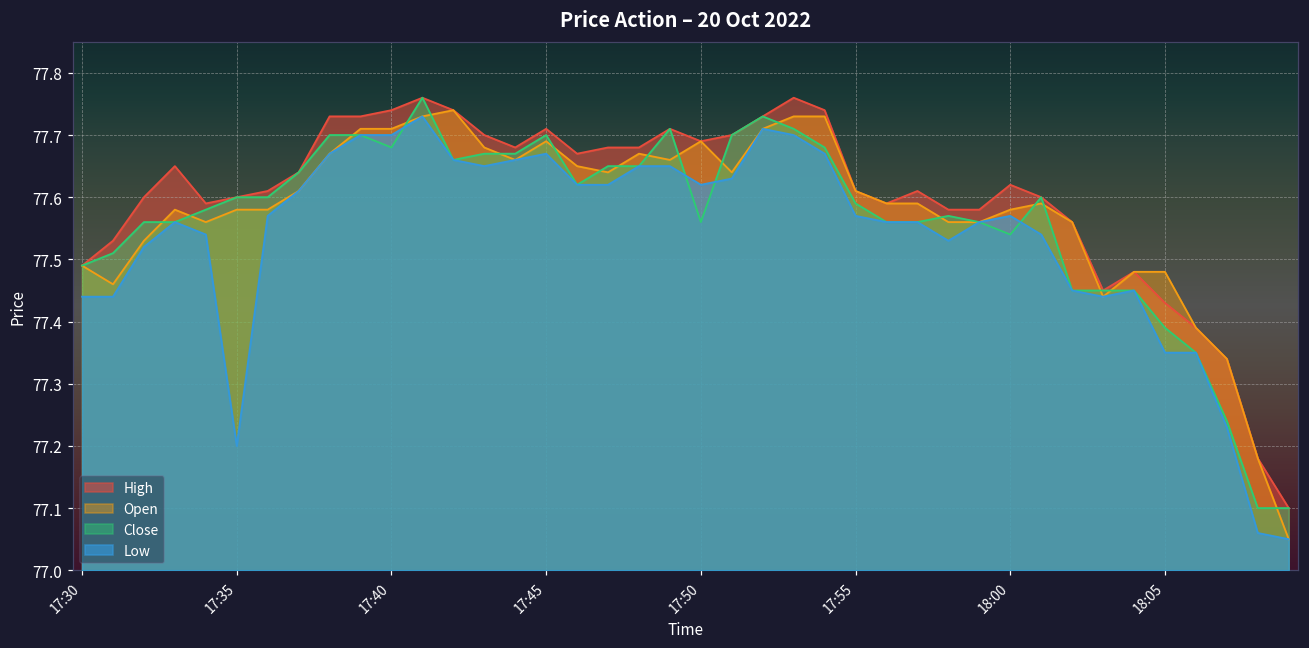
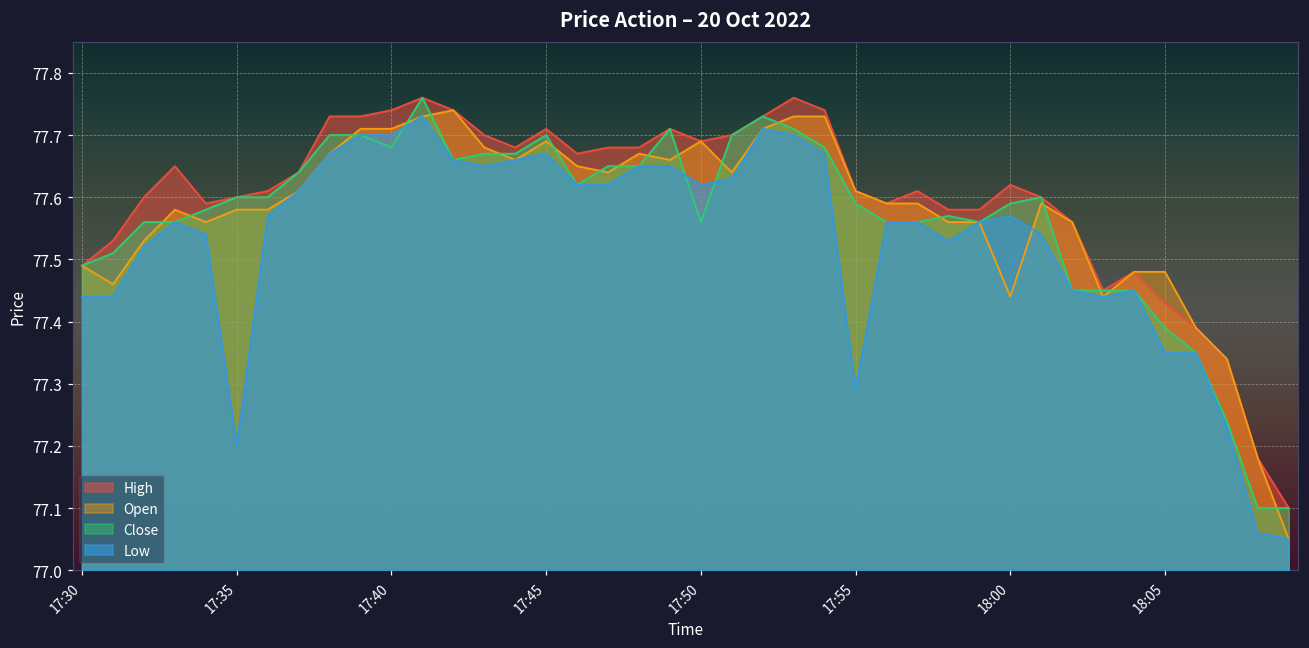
  {
    "High": {
      "17:40": 77.74,
      "17:45": 77.71,
      "18:00": 77.62,
      "18:05": 77.43
    },
    "Open": {
      "17:35": 77.58,
      "17:40": 77.71,
      "17:45": 77.69,
-     "18:00": 77.58,
+     "18:00": 77.44,
      "18:05": 77.48
    },
    "Close": {
      "17:40": 77.68,
      "17:45": 77.70,
      "17:50": 77.56,
      "17:55": 77.59,
-     "18:00": 77.54,
+     "18:00": 77.59,
      "18:05": 77.39
    },
    "Low": {
      "17:30": 77.44,
      "17:35": 77.20,
      "17:40": 77.70,
      "17:45": 77.67,
      "17:50": 77.62,
-     "17:55": 77.57,
+     "17:55": 77.29,
      "18:00": 77.57,
      "18:05": 77.35
    }
  }
